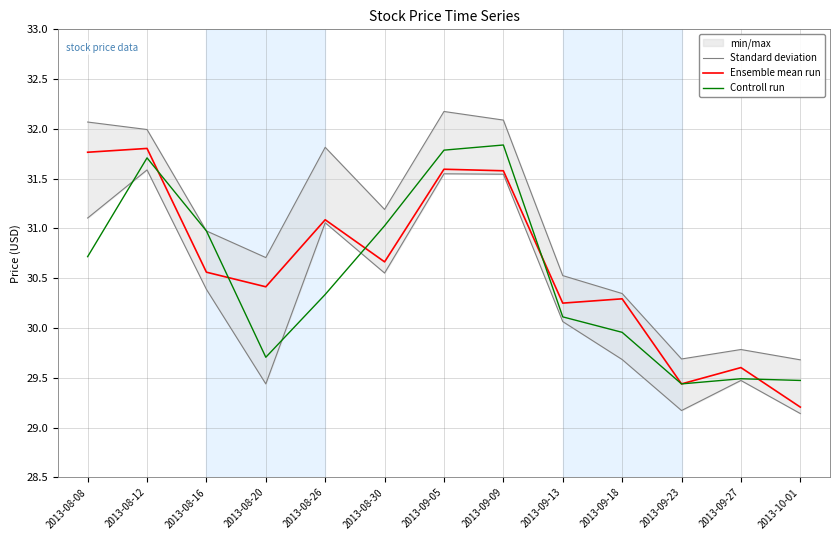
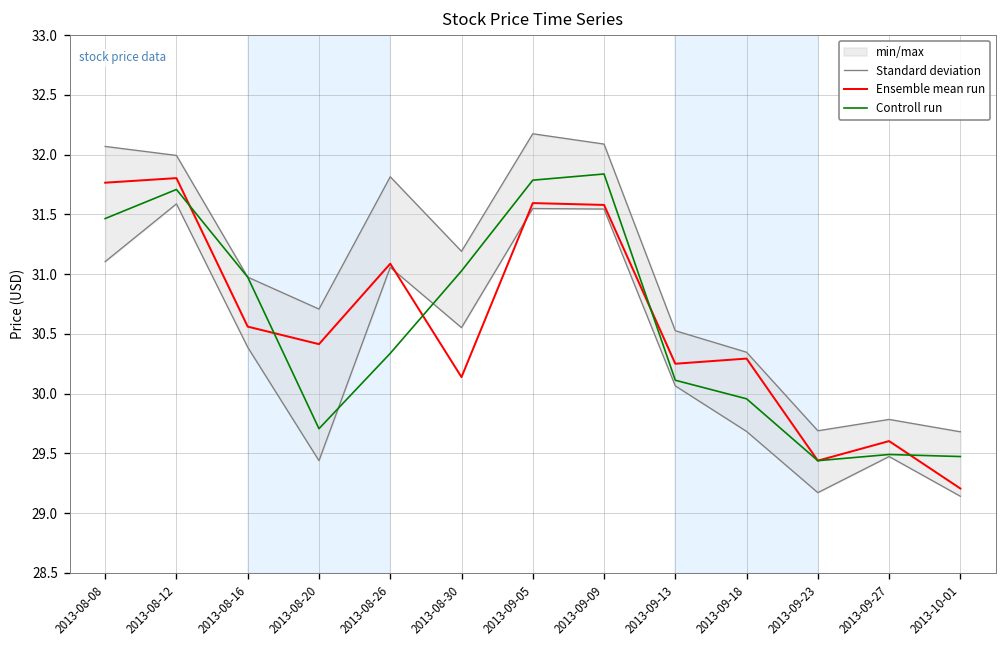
  {
    "min/max": {
      "2013-08-08": 32.1,
      "2013-08-12": 32.0,
      "2013-08-20": 30.7,
      "2013-08-26": 31.8,
      "2013-08-30": 31.2,
      "2013-09-05": 32.2,
      "2013-09-09": 32.1,
      "2013-09-13": 30.5,
      "2013-09-18": 30.3,
      "2013-09-23": 29.7,
      "2013-09-27": 29.8,
      "2013-10-01": 29.7
    },
    "Ensemble mean run": {
      "2013-08-08": 31.8,
      "2013-08-12": 31.8,
      "2013-08-16": 30.6,
      "2013-08-20": 30.4,
      "2013-08-26": 31.1,
-     "2013-08-30": 30.7,
+     "2013-08-30": 30.1,
      "2013-09-05": 31.6,
      "2013-09-09": 31.6,
      "2013-09-13": 30.3,
      "2013-09-18": 30.3,
      "2013-09-27": 29.6,
      "2013-10-01": 29.2
    },
    "Controll run": {
-     "2013-08-08": 30.7,
+     "2013-08-08": 31.5,
      "2013-08-12": 31.7,
      "2013-08-20": 29.7,
      "2013-08-26": 30.3,
      "2013-08-30": 31.0,
      "2013-09-05": 31.8,
      "2013-09-09": 31.8,
      "2013-09-13": 30.1,
      "2013-09-18": 30.0,
      "2013-10-01": 29.5
    }
  }
